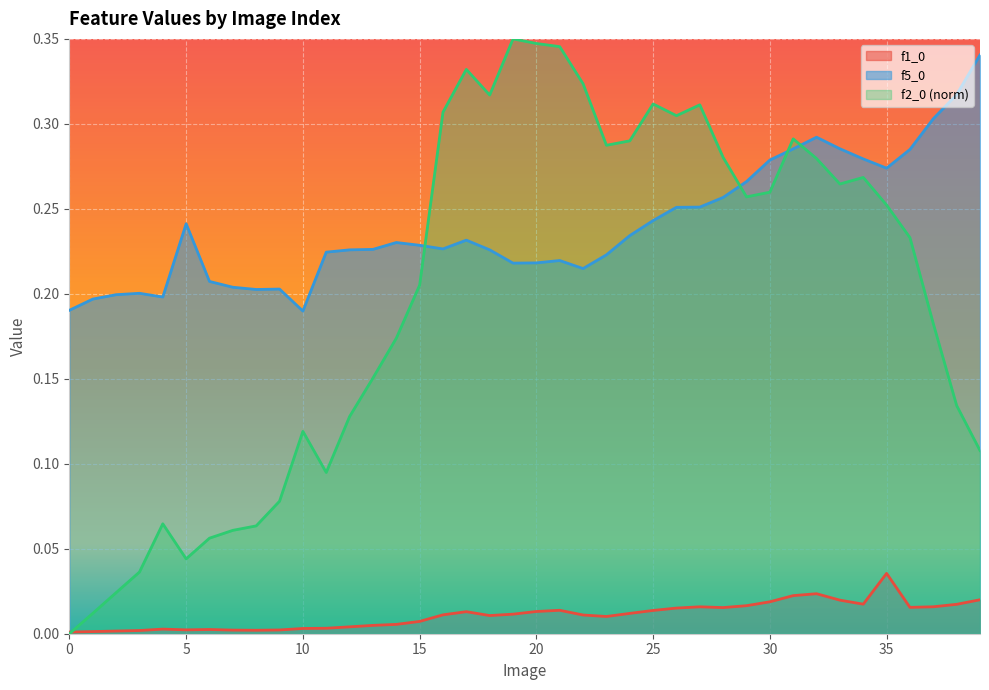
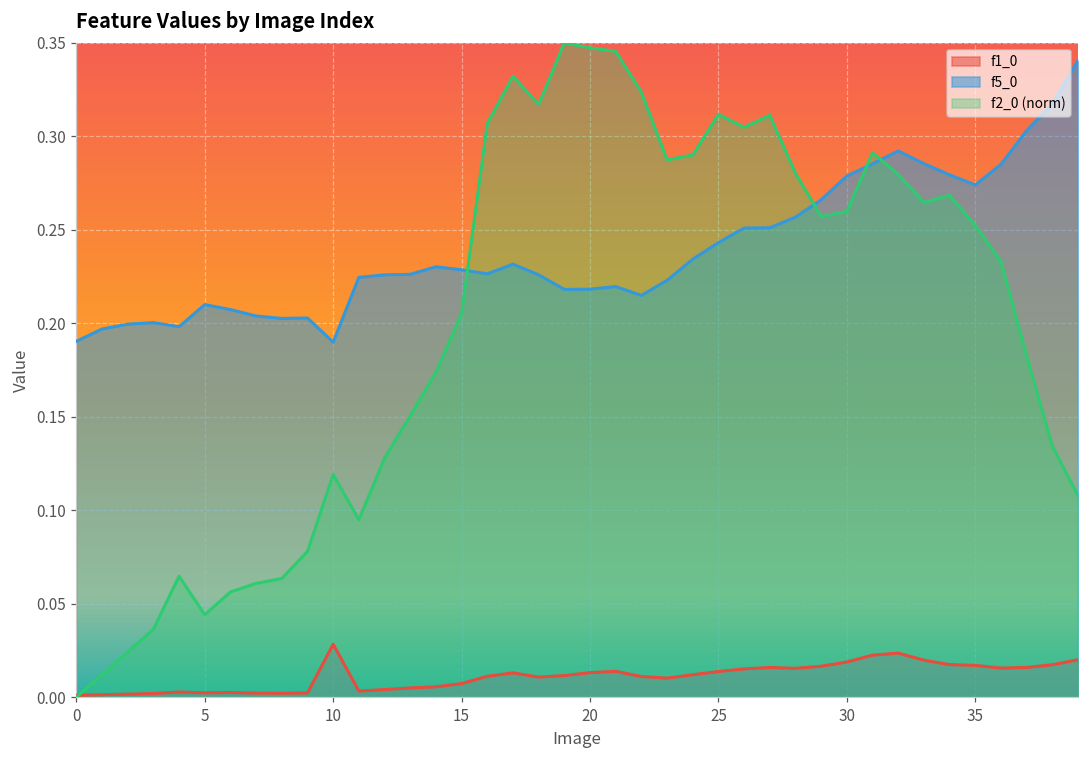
  {
    "f1_0": {
      "5": 0.002,
-     "10": 0.003,
+     "10": 0.028,
      "15": 0.007,
      "20": 0.013,
      "25": 0.014,
      "30": 0.019,
-     "35": 0.035
+     "35": 0.017
    },
    "f5_0": {
      "0": 0.190,
-     "5": 0.241,
+     "5": 0.210,
      "10": 0.190,
      "15": 0.229,
      "20": 0.218,
      "25": 0.243,
      "30": 0.279,
      "35": 0.274
    },
    "f2_0 (norm)": {
      "5": 0.044,
      "10": 0.119,
      "15": 0.205,
      "20": 0.347,
      "25": 0.312,
      "30": 0.260,
      "35": 0.252
    }
  }
